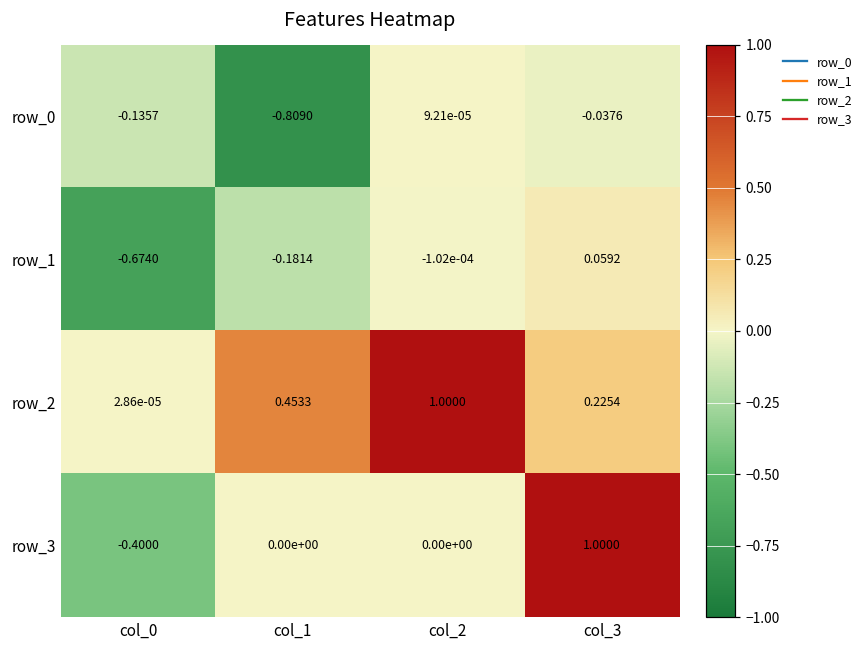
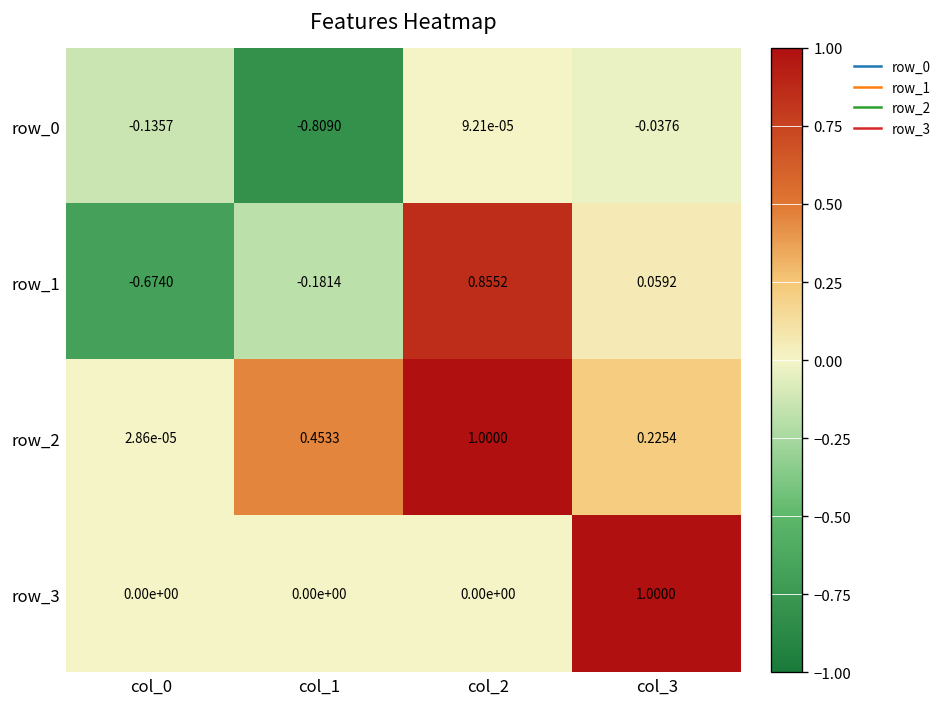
  {
    "row_0": {
      "col_0": "-0.1357",
      "col_1": "-0.8090",
      "col_2": "9.21e-05",
      "col_3": "-0.0376"
    },
    "row_1": {
      "col_0": "-0.6740",
      "col_1": "-0.1814",
-     "col_2": "-1.02e-04",
+     "col_2": "0.8552",
      "col_3": "0.0592"
    },
    "row_2": {
      "col_0": "2.86e-05",
      "col_1": "0.4533",
      "col_2": "1.0000",
      "col_3": "0.2254"
    },
    "row_3": {
-     "col_0": "-0.4000",
+     "col_0": "0.00e+00",
      "col_1": "0.00e+00",
      "col_2": "0.00e+00",
      "col_3": "1.0000"
    }
  }
